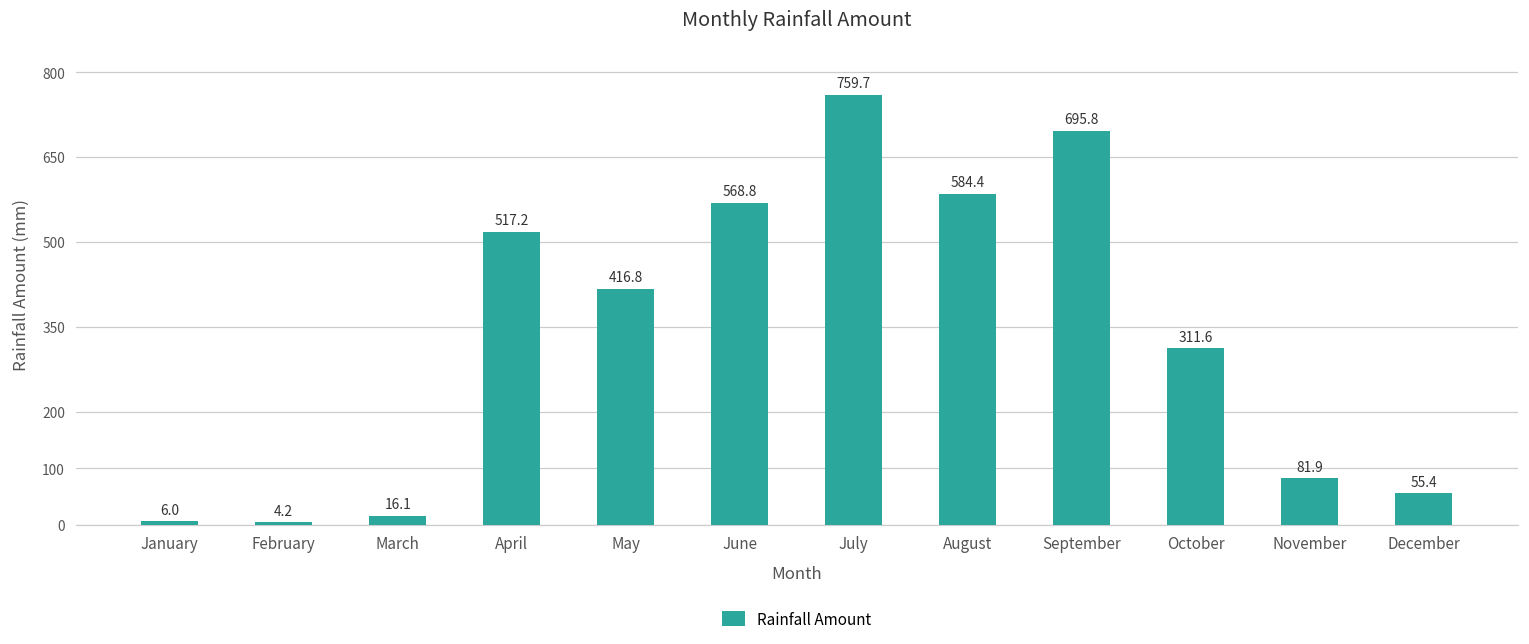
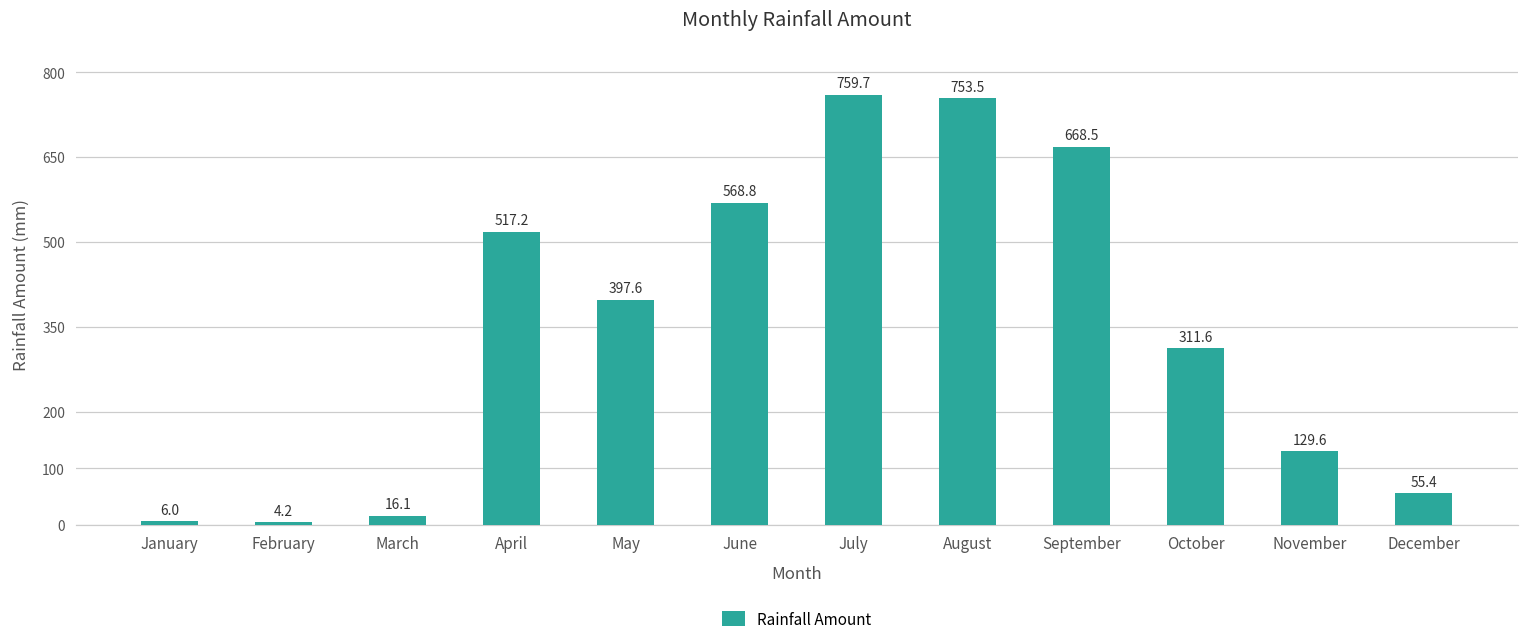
  {
    "January": 6.0,
    "February": 4.2,
    "March": 16.1,
    "April": 517.2,
-   "May": 416.8,
+   "May": 397.6,
    "June": 568.8,
    "July": 759.7,
-   "August": 584.4,
-   "September": 695.8,
+   "August": 753.5,
+   "September": 668.5,
    "October": 311.6,
-   "November": 81.9,
+   "November": 129.6,
    "December": 55.4
  }
